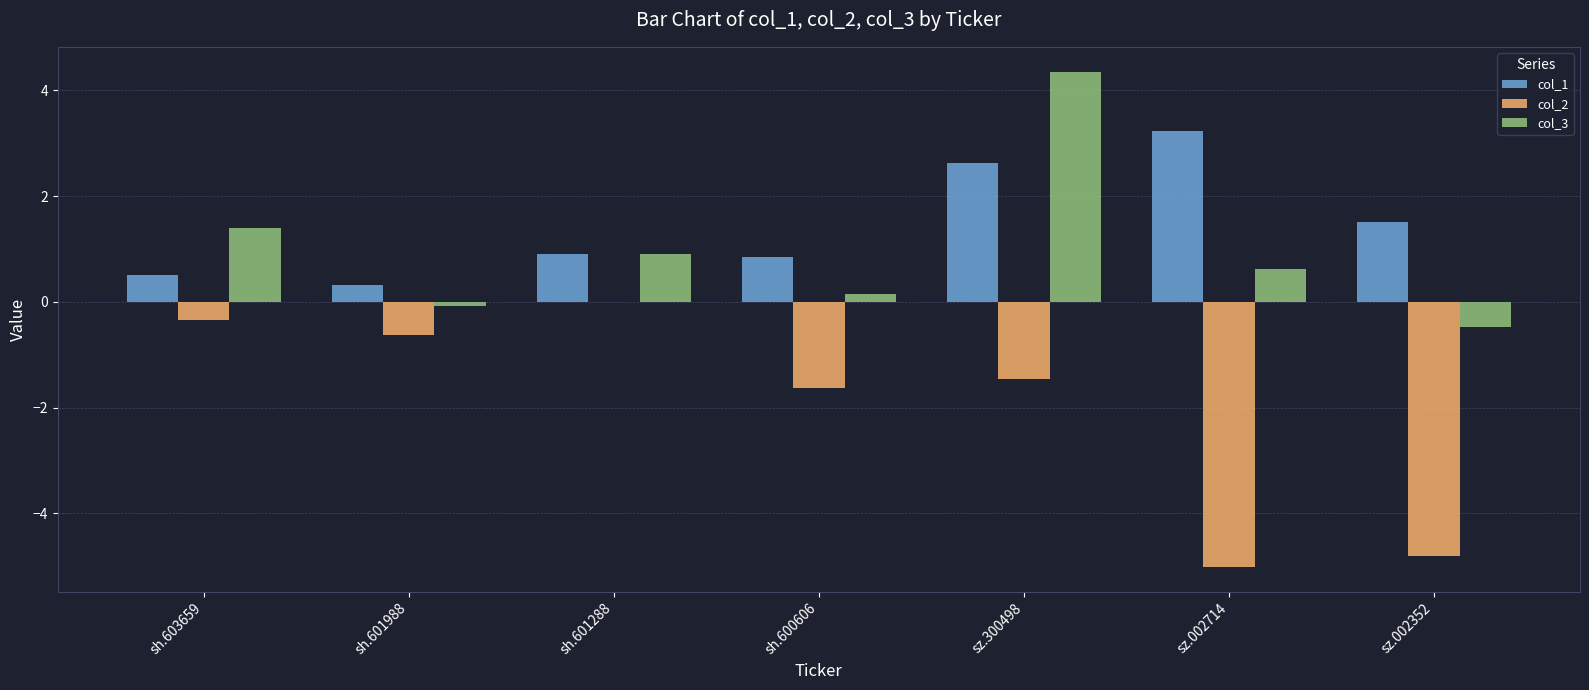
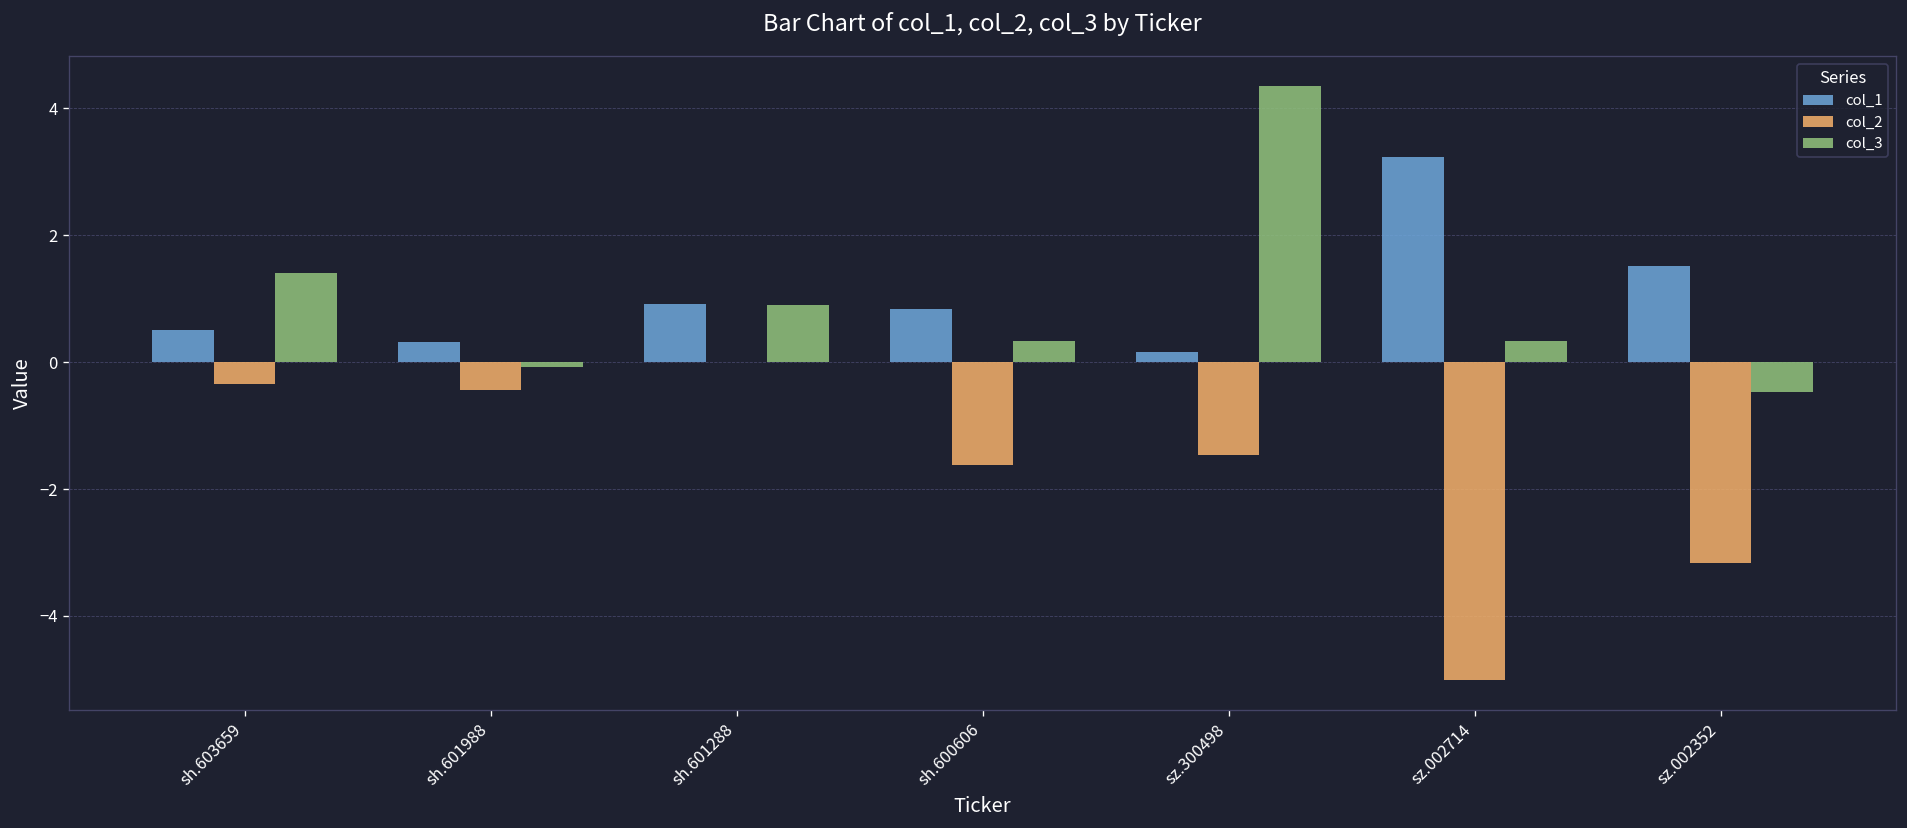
  {
    "col_1": {
      "sh.603659": 0.5,
      "sh.601988": 0.3,
      "sh.601288": 0.9,
      "sh.600606": 0.8,
-     "sz.300498": 2.6,
+     "sz.300498": 0.2,
      "sz.002714": 3.2,
      "sz.002352": 1.5
    },
    "col_2": {
      "sh.603659": -0.3,
-     "sh.601988": -0.6,
+     "sh.601988": -0.4,
      "sh.601288": 0.0,
      "sh.600606": -1.6,
      "sz.300498": -1.5,
      "sz.002714": -5.0,
-     "sz.002352": -4.8
+     "sz.002352": -3.2
    },
    "col_3": {
      "sh.603659": 1.4,
      "sh.601988": -0.1,
      "sh.601288": 0.9,
-     "sh.600606": 0.2,
+     "sh.600606": 0.3,
      "sz.300498": 4.4,
-     "sz.002714": 0.6,
+     "sz.002714": 0.3,
      "sz.002352": -0.5
    }
  }
